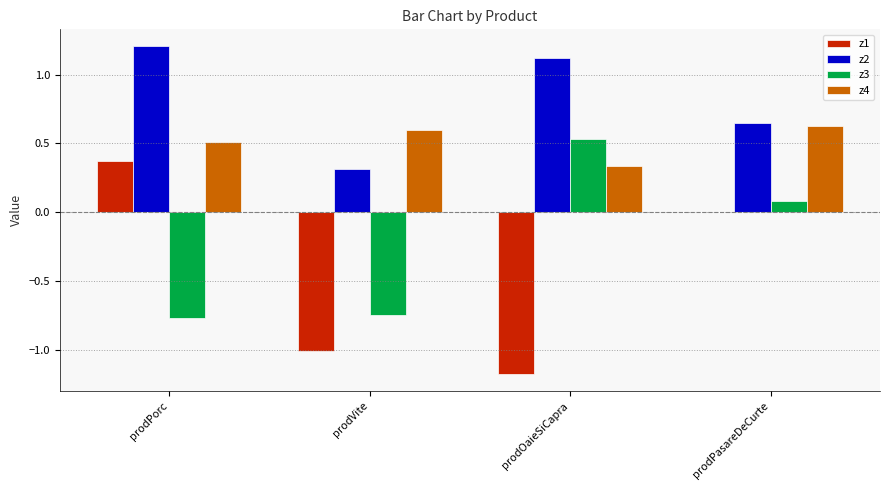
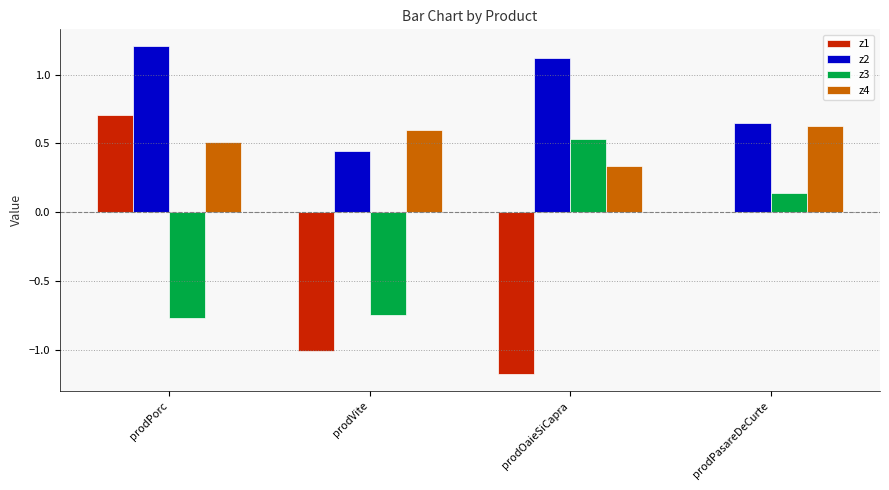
  {
    "z1": {
-     "prodPorc": 0.37,
+     "prodPorc": 0.70,
      "prodVite": -1.01,
      "prodOaieSiCapra": -1.18
    },
    "z2": {
      "prodPorc": 1.21,
-     "prodVite": 0.32,
+     "prodVite": 0.44,
      "prodOaieSiCapra": 1.12,
      "prodPasareDeCurte": 0.65
    },
    "z3": {
      "prodPorc": -0.77,
      "prodVite": -0.75,
      "prodOaieSiCapra": 0.53,
-     "prodPasareDeCurte": 0.08
+     "prodPasareDeCurte": 0.14
    },
    "z4": {
      "prodPorc": 0.51,
      "prodVite": 0.60,
      "prodOaieSiCapra": 0.33,
      "prodPasareDeCurte": 0.62
    }
  }
